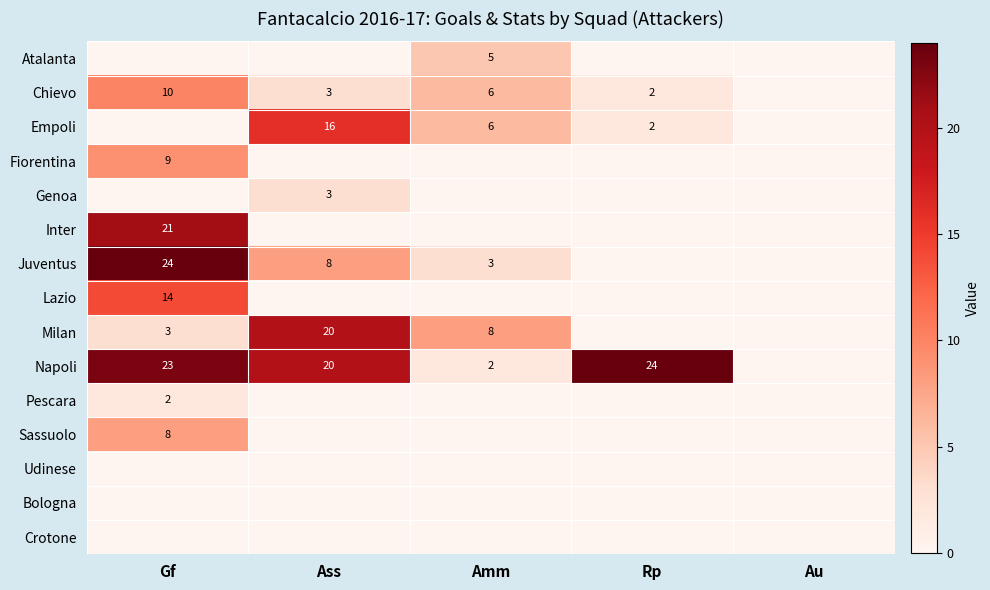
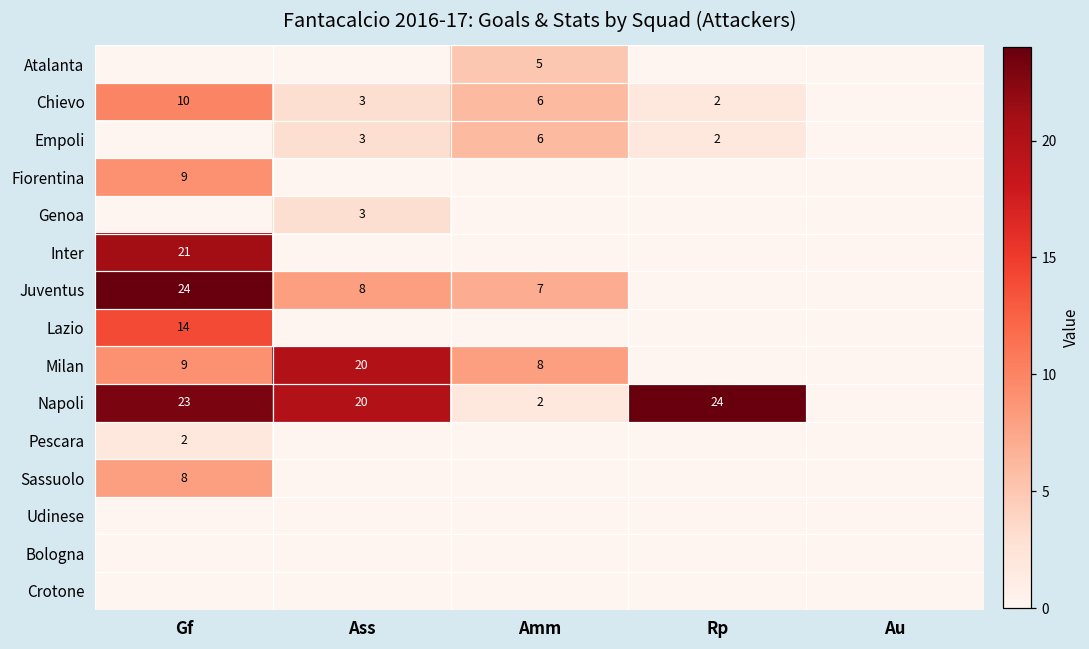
  {
    "Atalanta": {
      "Amm": 5
    },
    "Chievo": {
      "Gf": 10,
      "Ass": 3,
      "Amm": 6,
      "Rp": 2
    },
    "Empoli": {
-     "Ass": 16,
+     "Ass": 3,
      "Amm": 6,
      "Rp": 2
    },
    "Fiorentina": {
      "Gf": 9
    },
    "Genoa": {
      "Ass": 3
    },
    "Inter": {
      "Gf": 21
    },
    "Juventus": {
      "Gf": 24,
      "Ass": 8,
-     "Amm": 3
+     "Amm": 7
    },
    "Lazio": {
      "Gf": 14
    },
    "Milan": {
-     "Gf": 3,
+     "Gf": 9,
      "Ass": 20,
      "Amm": 8
    },
    "Napoli": {
      "Gf": 23,
      "Ass": 20,
      "Amm": 2,
      "Rp": 24
    },
    "Pescara": {
      "Gf": 2
    },
    "Sassuolo": {
      "Gf": 8
    }
  }
